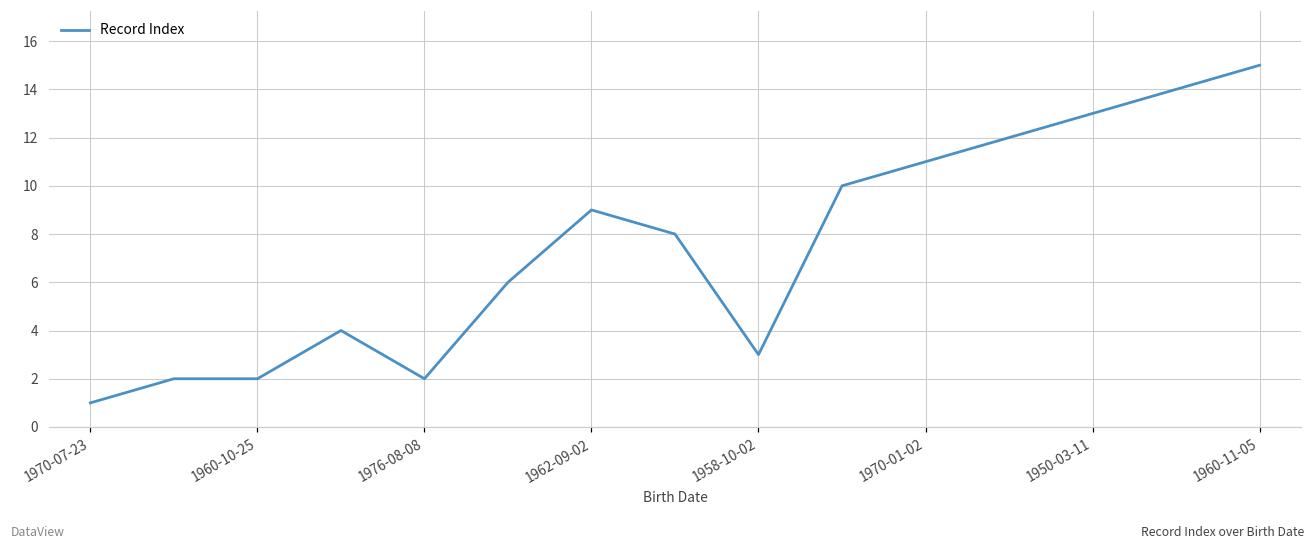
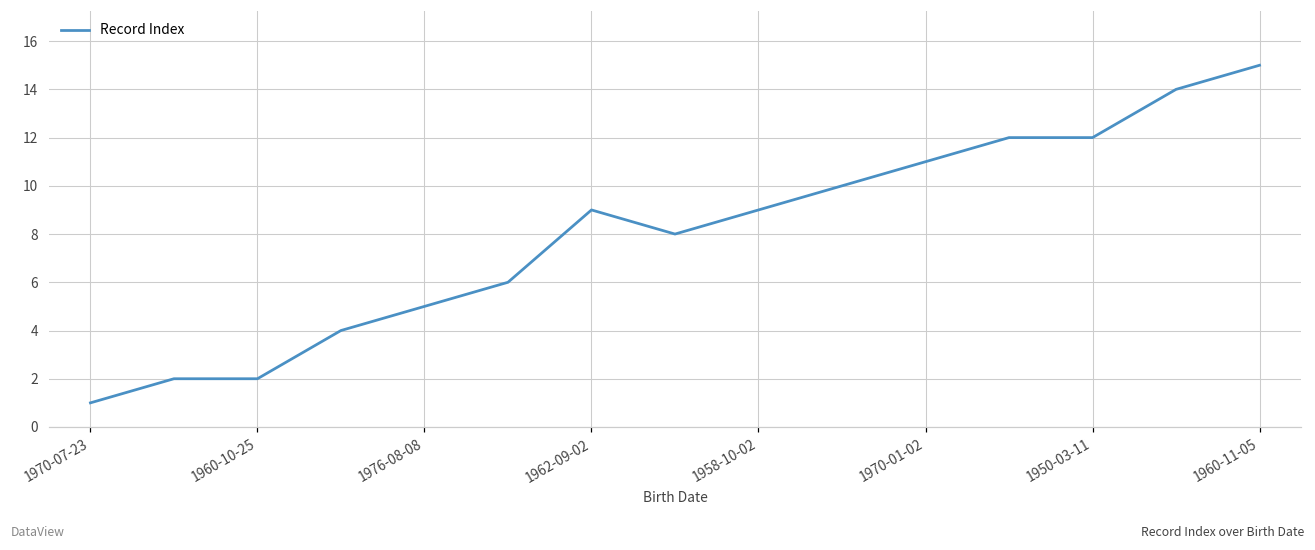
  {
    "1970-07-23": 1,
    "1960-10-25": 2,
-   "1976-08-08": 2,
+   "1976-08-08": 5,
    "1962-09-02": 9,
-   "1958-10-02": 3,
+   "1958-10-02": 9,
    "1970-01-02": 11,
-   "1950-03-11": 13,
+   "1950-03-11": 12,
    "1960-11-05": 15
  }
